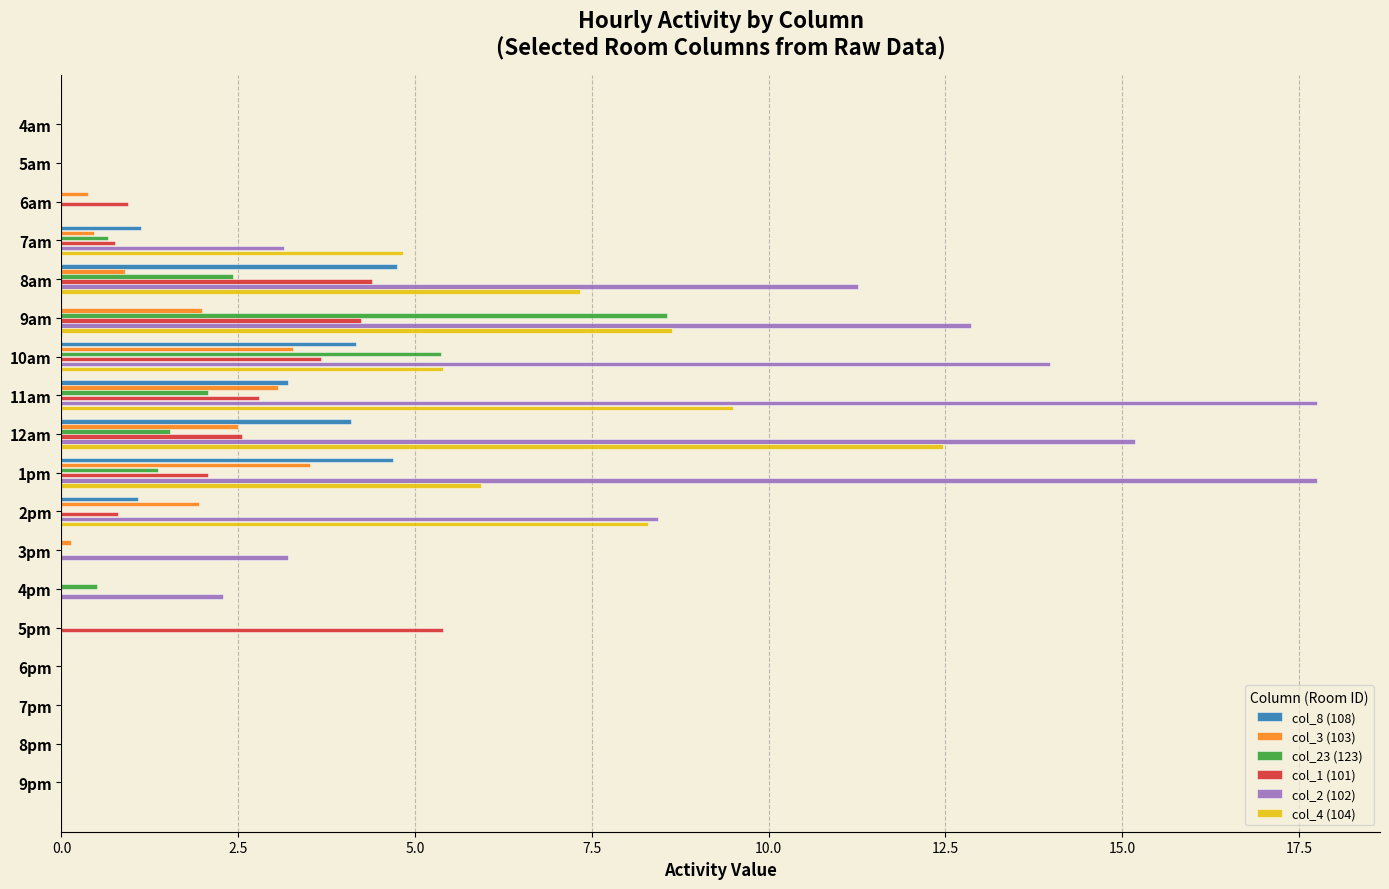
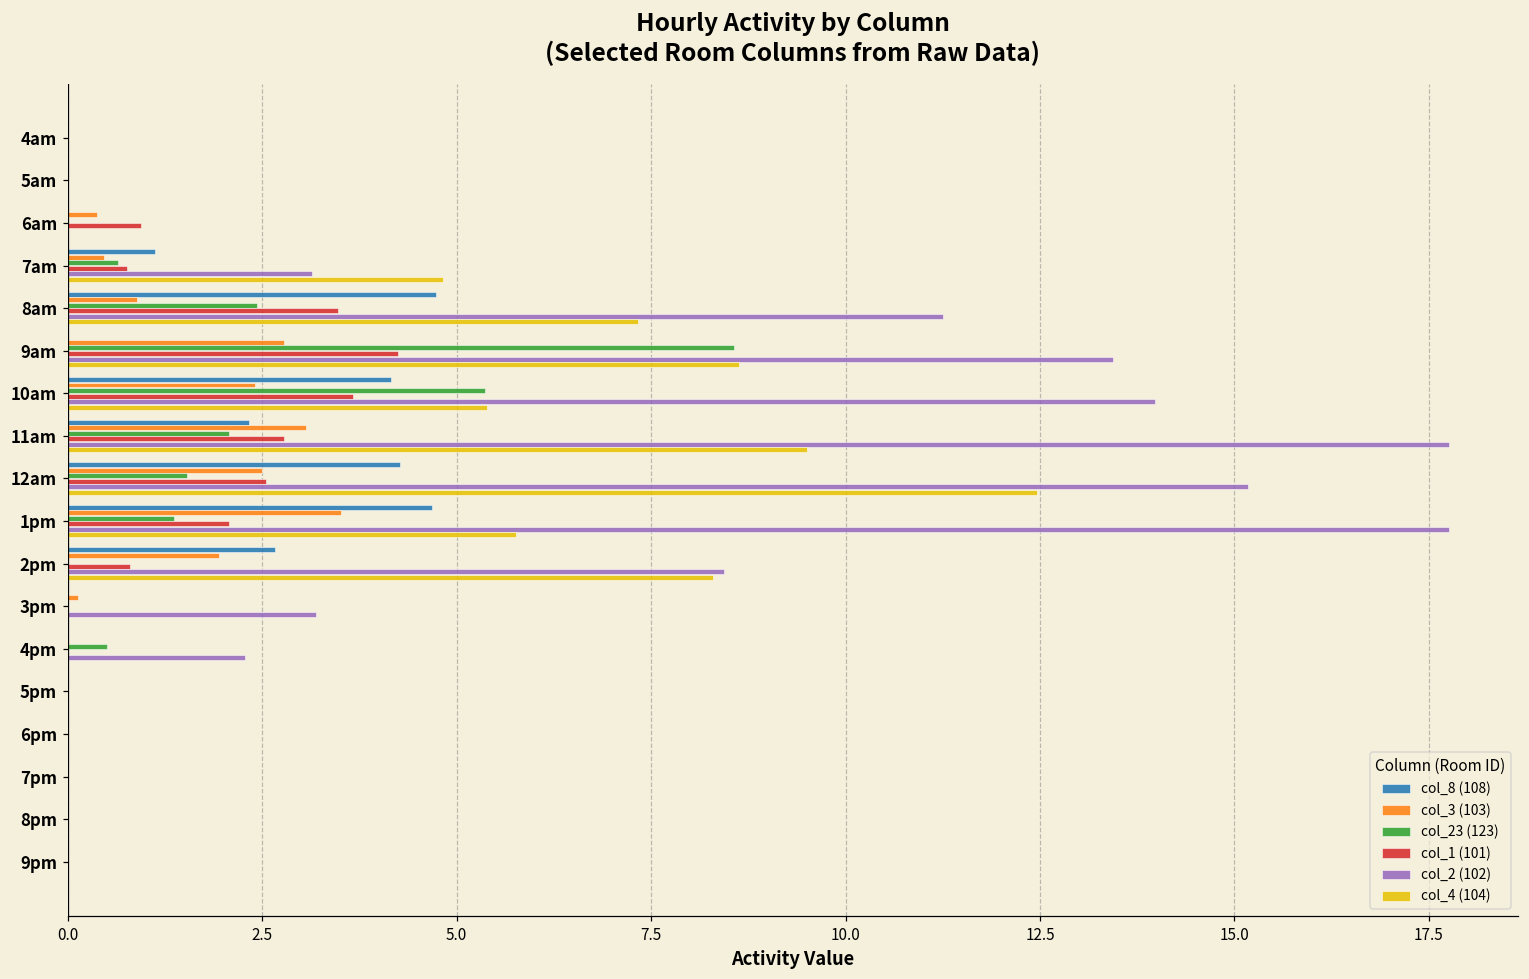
  {
    "col_8 (108)": {
      "4am": 0.0,
      "5am": 0.0,
      "6am": 0.0,
      "7am": 1.1,
      "8am": 4.7,
      "9am": 0.0,
      "10am": 4.2,
-     "11am": 3.2,
-     "12am": 4.1,
+     "11am": 2.3,
+     "12am": 4.3,
      "1pm": 4.7,
-     "2pm": 1.1,
+     "2pm": 2.7,
      "3pm": 0.0,
      "4pm": 0.0,
      "5pm": 0.0,
      "6pm": 0.0,
      "7pm": 0.0,
      "8pm": 0.0,
      "9pm": 0.0
    },
    "col_3 (103)": {
      "4am": 0.0,
      "5am": 0.0,
      "6am": 0.4,
      "7am": 0.5,
      "8am": 0.9,
-     "9am": 2.0,
-     "10am": 3.3,
+     "9am": 2.8,
+     "10am": 2.4,
      "11am": 3.1,
      "12am": 2.5,
      "1pm": 3.5,
      "2pm": 1.9,
      "3pm": 0.1,
      "4pm": 0.0,
      "5pm": 0.0,
      "6pm": 0.0,
      "7pm": 0.0,
      "8pm": 0.0,
      "9pm": 0.0
    },
    "col_23 (123)": {
      "4am": 0.0,
      "5am": 0.0,
      "6am": 0.0,
      "7am": 0.7,
      "8am": 2.4,
      "9am": 8.6,
      "10am": 5.4,
      "11am": 2.1,
      "12am": 1.5,
      "1pm": 1.4,
      "2pm": 0.0,
      "3pm": 0.0,
      "4pm": 0.5,
      "5pm": 0.0,
      "6pm": 0.0,
      "7pm": 0.0,
      "8pm": 0.0,
      "9pm": 0.0
    },
    "col_1 (101)": {
      "4am": 0.0,
      "5am": 0.0,
      "6am": 0.9,
      "7am": 0.8,
-     "8am": 4.4,
+     "8am": 3.5,
      "9am": 4.2,
      "10am": 3.7,
      "11am": 2.8,
      "12am": 2.6,
      "1pm": 2.1,
      "2pm": 0.8,
      "3pm": 0.0,
      "4pm": 0.0,
-     "5pm": 5.4,
+     "5pm": 0.0,
      "6pm": 0.0,
      "7pm": 0.0,
      "8pm": 0.0,
      "9pm": 0.0
    },
    "col_2 (102)": {
      "4am": 0.0,
      "5am": 0.0,
      "6am": 0.0,
      "7am": 3.1,
      "8am": 11.3,
-     "9am": 12.9,
+     "9am": 13.4,
      "10am": 14.0,
      "11am": 17.8,
      "12am": 15.2,
      "1pm": 17.8,
      "2pm": 8.4,
      "3pm": 3.2,
      "4pm": 2.3,
      "5pm": 0.0,
      "6pm": 0.0,
      "7pm": 0.0,
      "8pm": 0.0,
      "9pm": 0.0
    },
    "col_4 (104)": {
      "4am": 0.0,
      "5am": 0.0,
      "6am": 0.0,
      "7am": 4.8,
      "8am": 7.3,
      "9am": 8.6,
      "10am": 5.4,
      "11am": 9.5,
      "12am": 12.5,
-     "1pm": 5.9,
+     "1pm": 5.8,
      "2pm": 8.3,
      "3pm": 0.0,
      "4pm": 0.0,
      "5pm": 0.0,
      "6pm": 0.0,
      "7pm": 0.0,
      "8pm": 0.0,
      "9pm": 0.0
    }
  }
